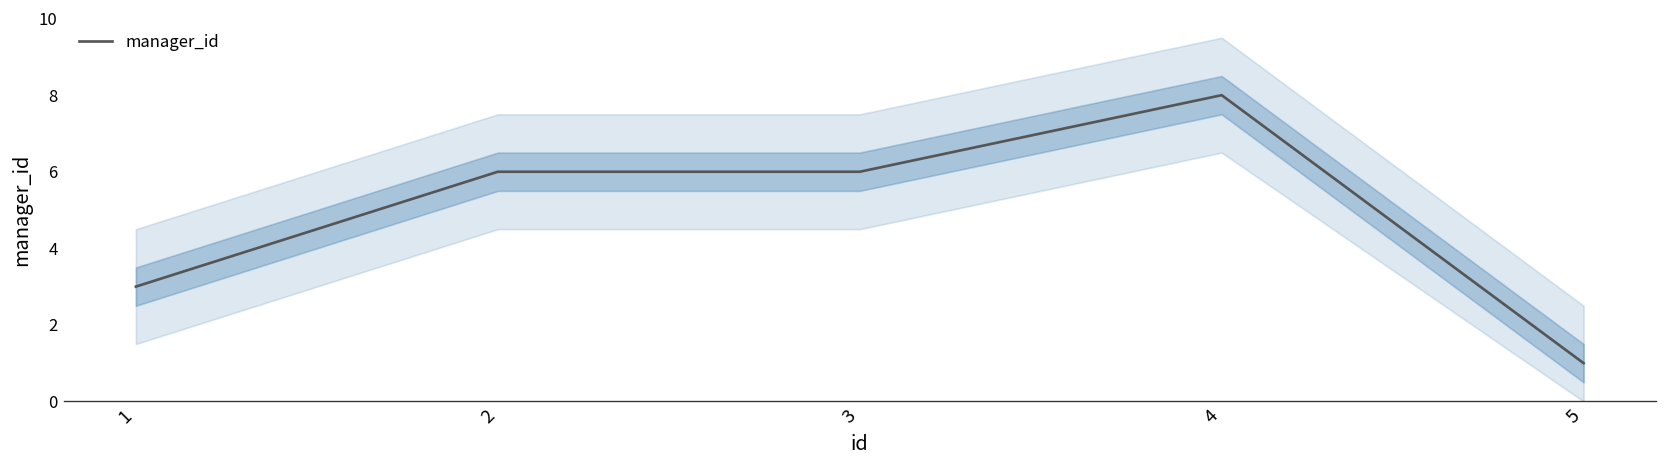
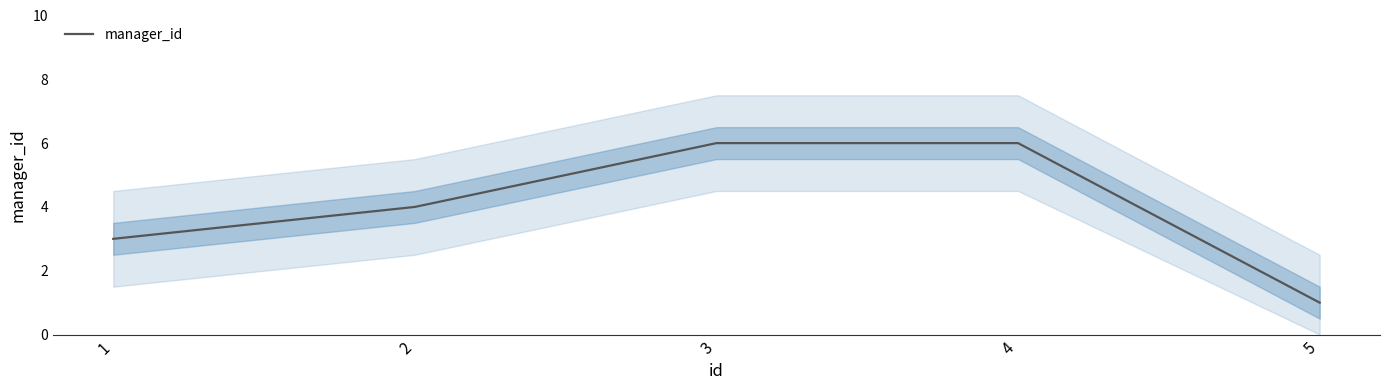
  {
    "manager_id": {
      "1": 3,
-     "2": 6,
+     "2": 4,
      "3": 6,
-     "4": 8,
+     "4": 6,
      "5": 1
    }
  }
